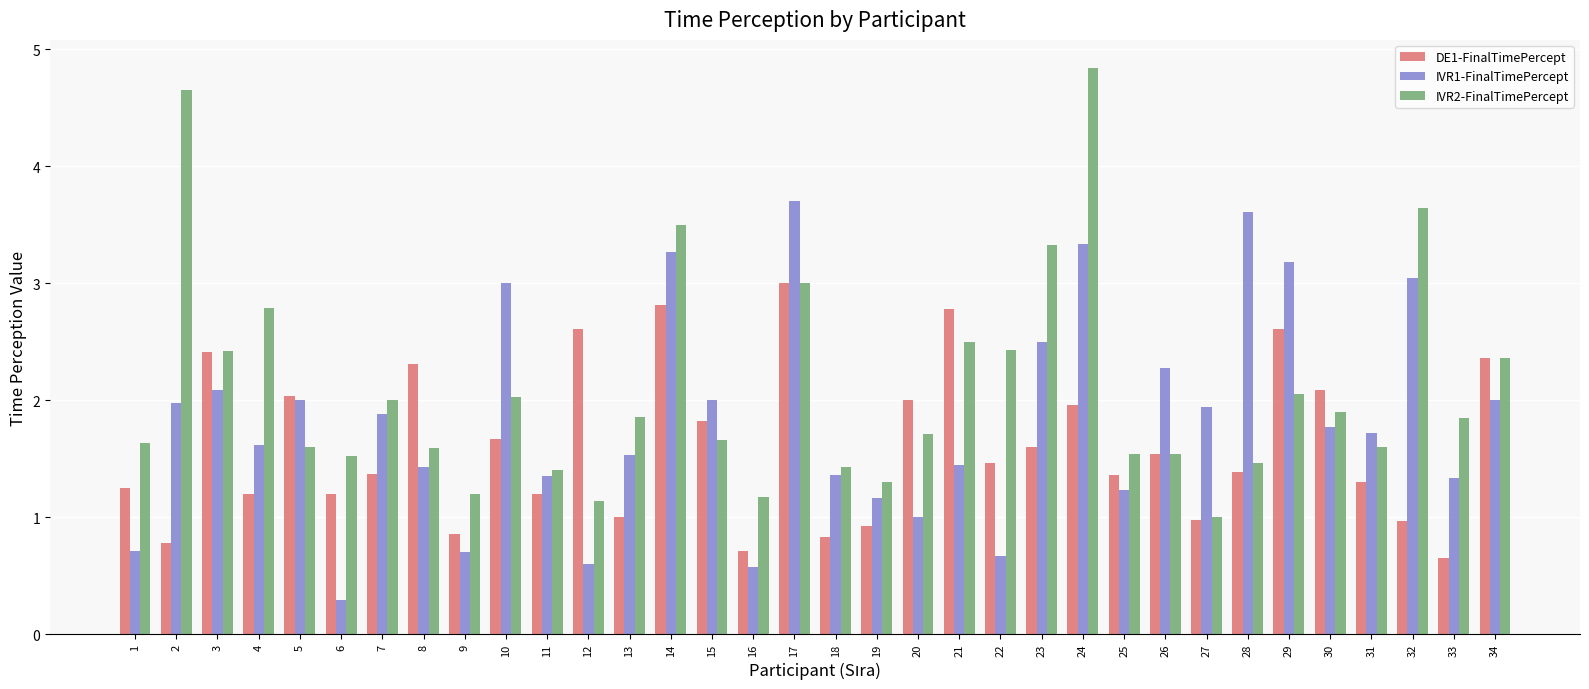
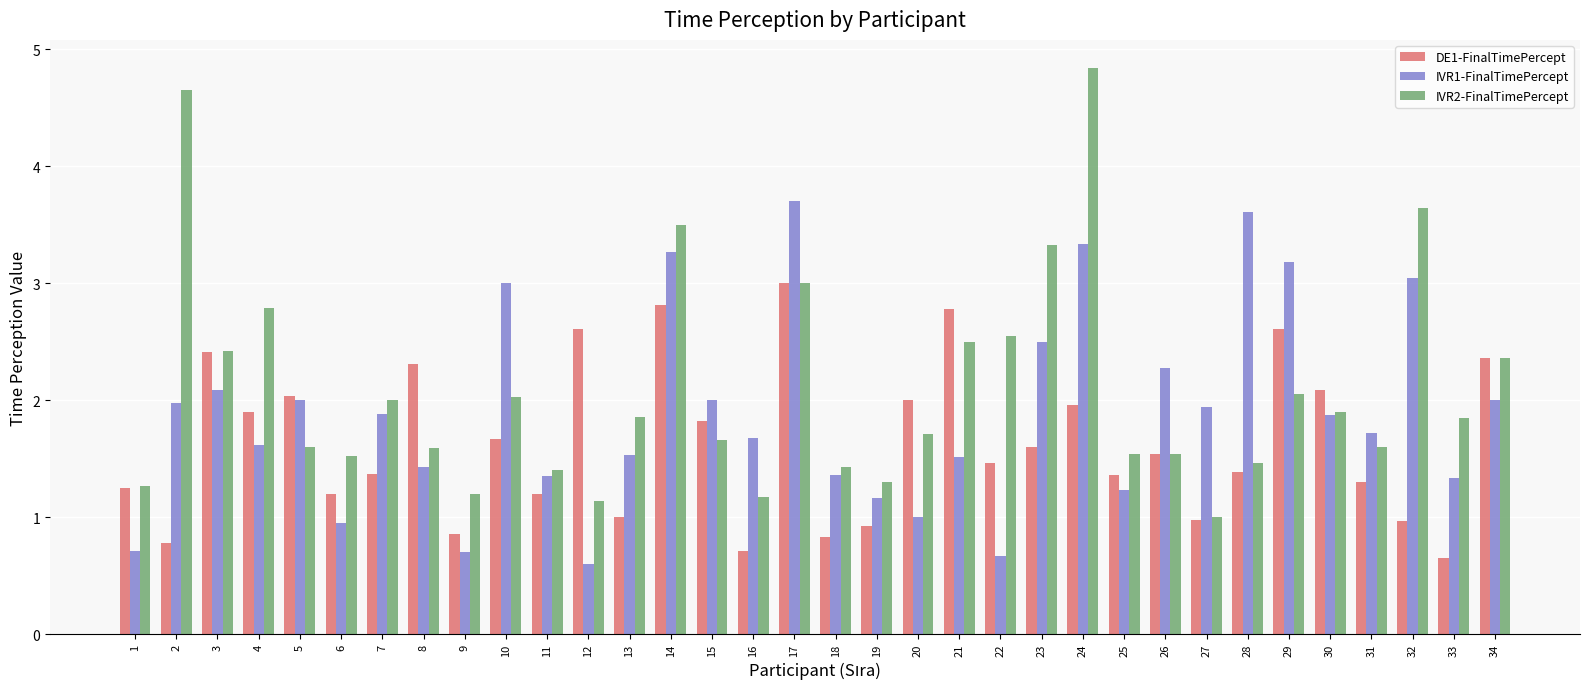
  {
    "DE1-FinalTimePercept": {
      "1": 1.25,
      "2": 0.8,
      "3": 2.4,
-     "4": 1.2,
+     "4": 1.9,
      "5": 2.04,
      "6": 1.2,
      "7": 1.37,
      "8": 2.3,
      "9": 0.86,
      "10": 1.67,
      "11": 1.2,
      "12": 2.6,
      "13": 1.0,
      "14": 2.8,
      "15": 1.8,
      "16": 0.7,
      "17": 3.0,
      "18": 0.83,
      "19": 0.92,
      "20": 2.0,
      "21": 2.78,
      "22": 1.47,
      "23": 1.6,
      "24": 1.96,
      "25": 1.36,
      "26": 1.54,
      "27": 0.97,
      "28": 1.4,
      "29": 2.6,
      "30": 2.1,
      "31": 1.3,
      "32": 0.97,
      "33": 0.65,
      "34": 2.36
    },
    "IVR1-FinalTimePercept": {
      "1": 0.71,
      "2": 1.97,
      "3": 2.08,
      "4": 1.61,
      "5": 2.00,
-     "6": 0.29,
+     "6": 0.95,
      "7": 1.88,
      "8": 1.43,
      "9": 0.70,
      "10": 3.00,
      "11": 1.35,
      "12": 0.60,
      "13": 1.54,
      "14": 3.27,
      "15": 2.00,
-     "16": 0.57,
+     "16": 1.68,
      "17": 3.70,
      "18": 1.36,
      "19": 1.16,
      "20": 1.00,
-     "21": 1.45,
+     "21": 1.52,
      "22": 0.67,
      "23": 2.50,
      "24": 3.33,
      "25": 1.23,
      "26": 2.27,
      "27": 1.94,
      "28": 3.61,
      "29": 3.18,
-     "30": 1.77,
+     "30": 1.88,
      "31": 1.72,
      "32": 3.04,
      "33": 1.33,
      "34": 2.00
    },
    "IVR2-FinalTimePercept": {
-     "1": 1.63,
+     "1": 1.27,
      "2": 4.65,
      "3": 2.42,
      "4": 2.79,
      "5": 1.60,
      "6": 1.52,
      "7": 2.00,
      "8": 1.59,
      "9": 1.20,
      "10": 2.03,
      "11": 1.40,
      "12": 1.14,
      "13": 1.86,
      "14": 3.50,
      "15": 1.66,
      "16": 1.17,
      "17": 3.00,
      "18": 1.43,
      "19": 1.30,
      "20": 1.71,
      "21": 2.50,
-     "22": 2.43,
+     "22": 2.55,
      "23": 3.33,
      "24": 4.84,
      "25": 1.54,
      "26": 1.54,
      "27": 1.00,
      "28": 1.46,
      "29": 2.05,
      "30": 1.90,
      "31": 1.60,
      "32": 3.64,
      "33": 1.85,
      "34": 2.36
    }
  }
